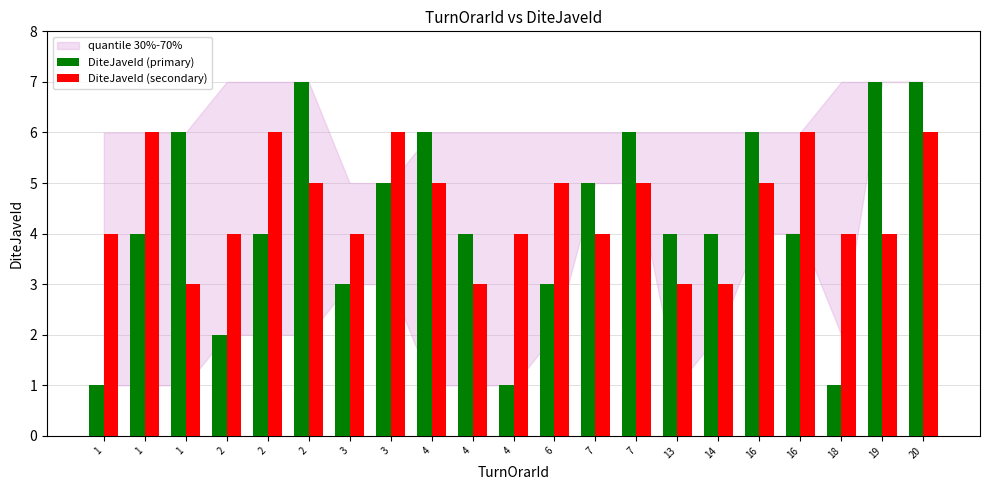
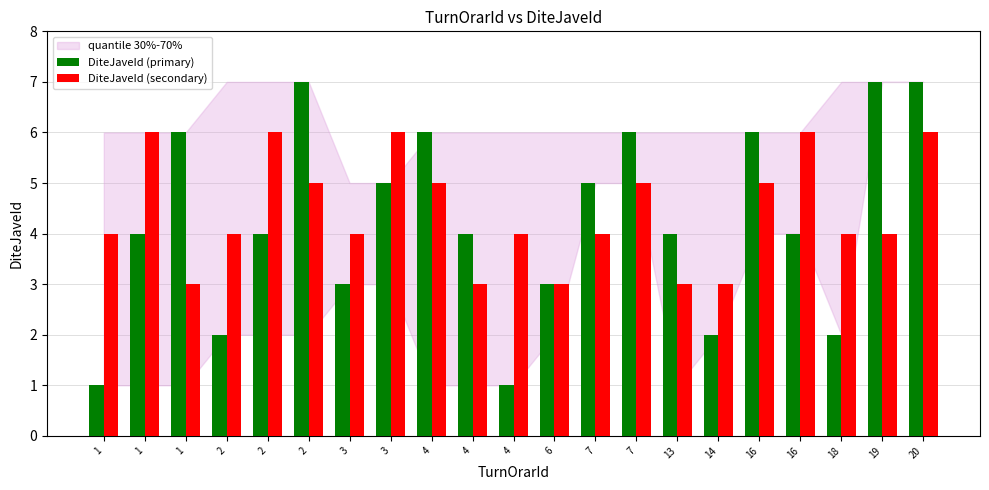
  {
    "DiteJaveId (primary)": {
      "6": 3,
      "13": 4,
-     "14": 4,
-     "18": 1,
+     "14": 2,
+     "18": 2,
      "19": 7,
      "20": 7
    },
    "DiteJaveId (secondary)": {
-     "6": 5,
+     "6": 3,
      "13": 3,
      "14": 3,
      "18": 4,
      "19": 4,
      "20": 6
    }
  }
